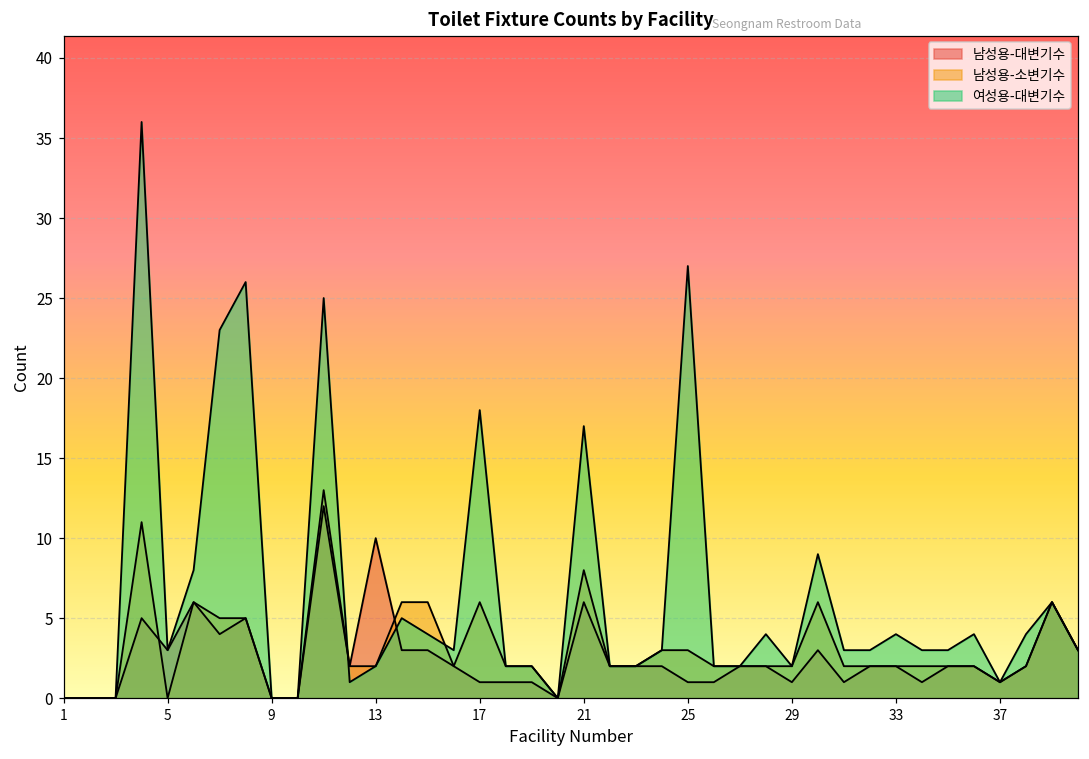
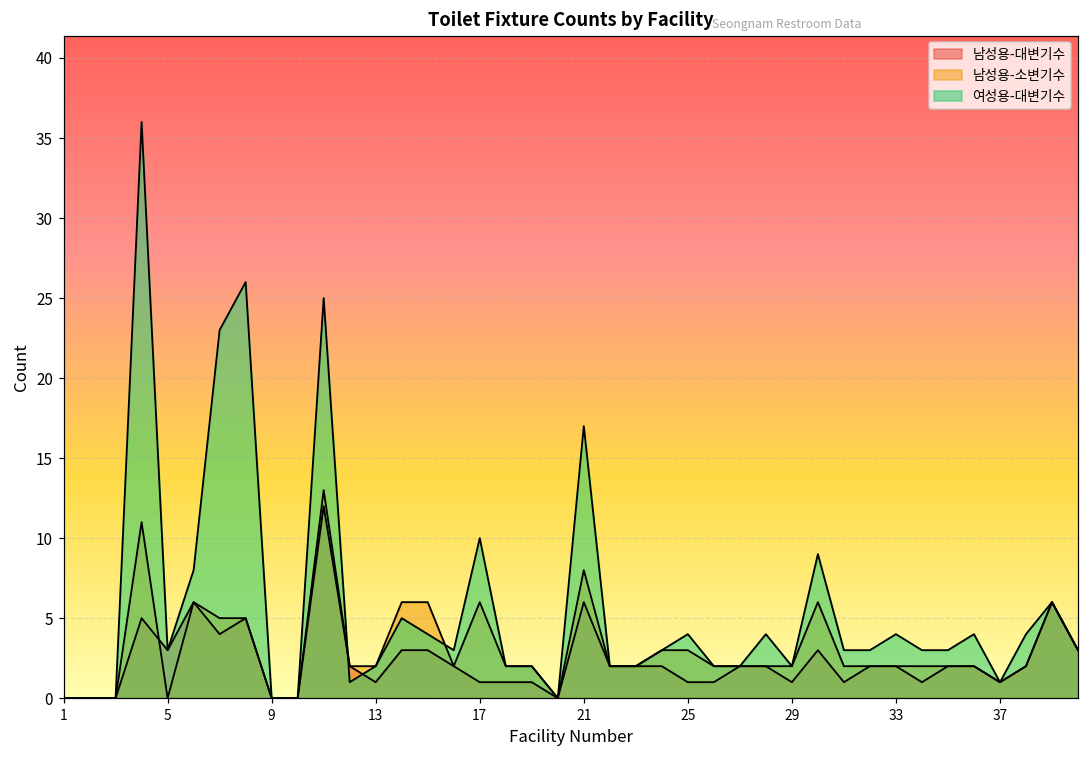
  {
    "남성용-대변기수": {
-     "13": 10,
+     "13": 1,
      "17": 1,
      "21": 6,
      "25": 1,
      "29": 1
    },
    "남성용-소변기수": {
      "5": 0,
      "17": 6,
      "21": 8,
      "25": 3
    },
    "여성용-대변기수": {
-     "17": 18,
+     "17": 10,
      "21": 17,
-     "25": 27,
+     "25": 4,
      "33": 4
    }
  }
